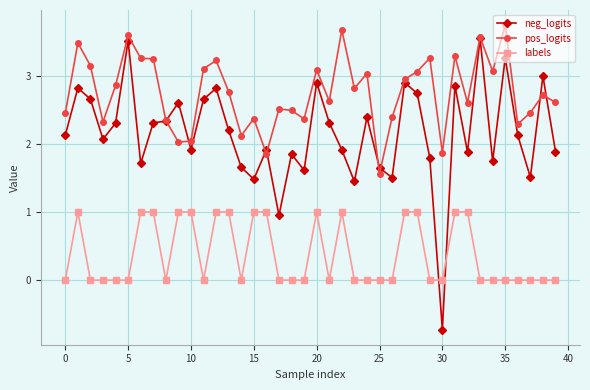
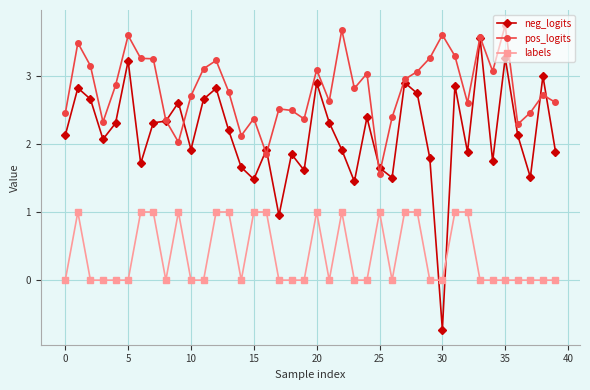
  {
    "neg_logits": {
      "0": 2.1,
-     "5": 3.5,
+     "5": 3.2,
      "10": 1.9,
      "15": 1.5,
      "20": 2.9,
      "25": 1.6,
      "30": -0.7
    },
    "pos_logits": {
      "0": 2.4,
      "5": 3.6,
-     "10": 2.0,
+     "10": 2.7,
      "15": 2.4,
      "20": 3.1,
      "25": 1.6,
-     "30": 1.9
+     "30": 3.6
    },
    "labels": {
      "0": 0,
      "5": 0,
-     "10": 1,
+     "10": 0,
      "15": 1,
      "20": 1,
-     "25": 0,
+     "25": 1,
      "30": 0,
      "35": 0
    }
  }
